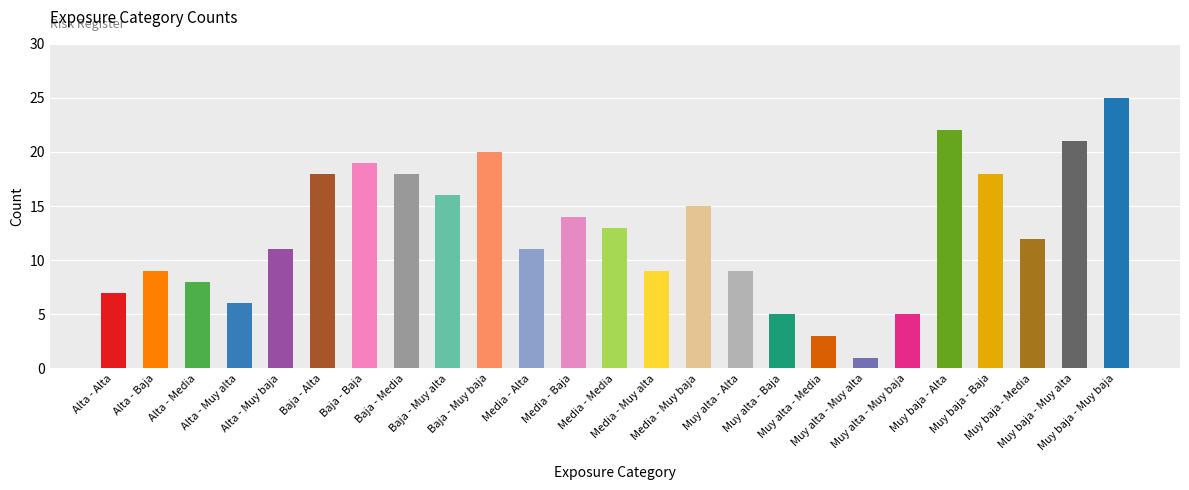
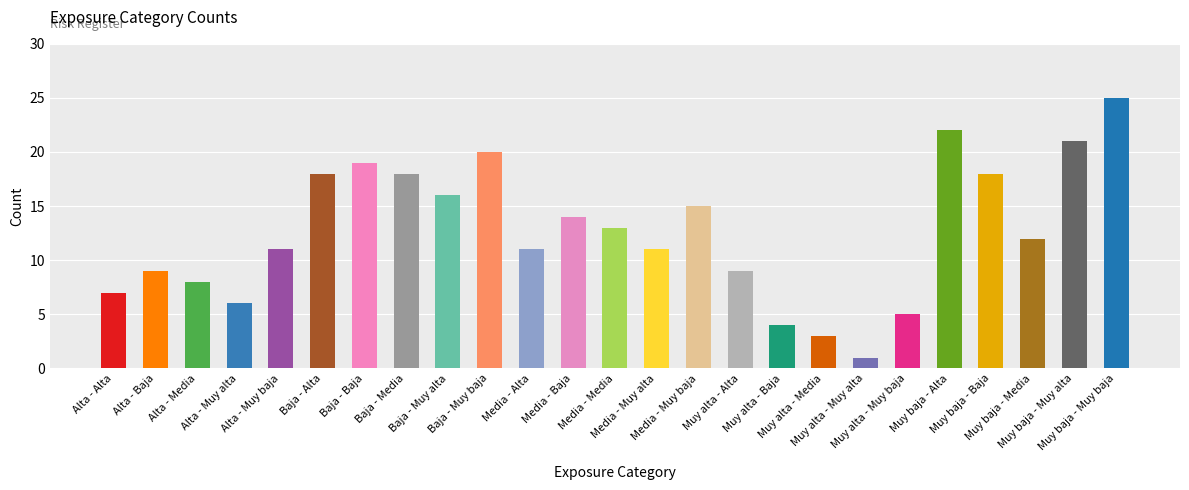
  {
    "Alta - Alta": 7,
    "Alta - Baja": 9,
    "Alta - Media": 8,
    "Alta - Muy alta": 6,
    "Alta - Muy baja": 11,
    "Baja - Alta": 18,
    "Baja - Baja": 19,
    "Baja - Media": 18,
    "Baja - Muy alta": 16,
    "Baja - Muy baja": 20,
    "Media - Alta": 11,
    "Media - Baja": 14,
    "Media - Media": 13,
-   "Media - Muy alta": 9,
+   "Media - Muy alta": 11,
    "Media - Muy baja": 15,
    "Muy alta - Alta": 9,
-   "Muy alta - Baja": 5,
+   "Muy alta - Baja": 4,
    "Muy alta - Media": 3,
    "Muy alta - Muy alta": 1,
    "Muy alta - Muy baja": 5,
    "Muy baja - Alta": 22,
    "Muy baja - Baja": 18,
    "Muy baja - Media": 12,
    "Muy baja - Muy alta": 21,
    "Muy baja - Muy baja": 25
  }
